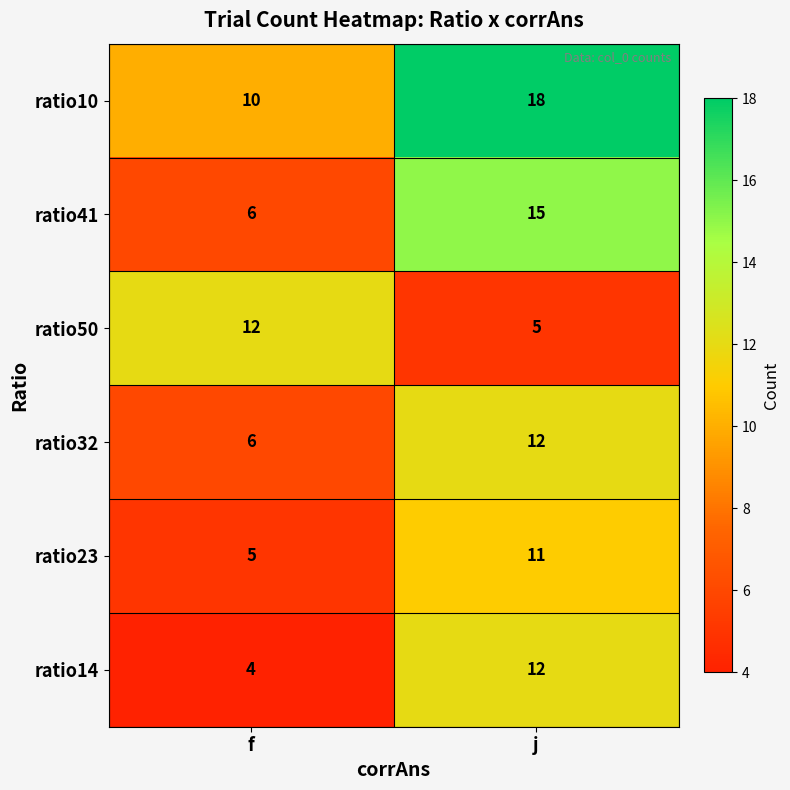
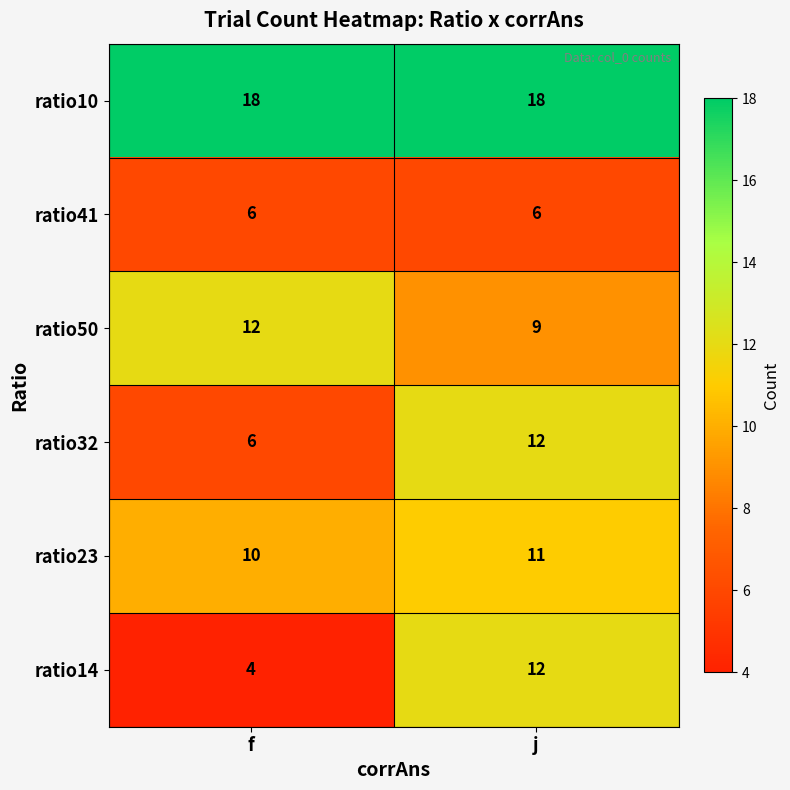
  {
    "ratio10": {
-     "f": 10
+     "f": 18
    },
    "ratio41": {
      "f": 6,
-     "j": 15
+     "j": 6
    },
    "ratio50": {
      "f": 12,
-     "j": 5
+     "j": 9
    },
    "ratio32": {
      "f": 6,
      "j": 12
    },
    "ratio23": {
-     "f": 5,
+     "f": 10,
      "j": 11
    },
    "ratio14": {
      "f": 4,
      "j": 12
    }
  }
